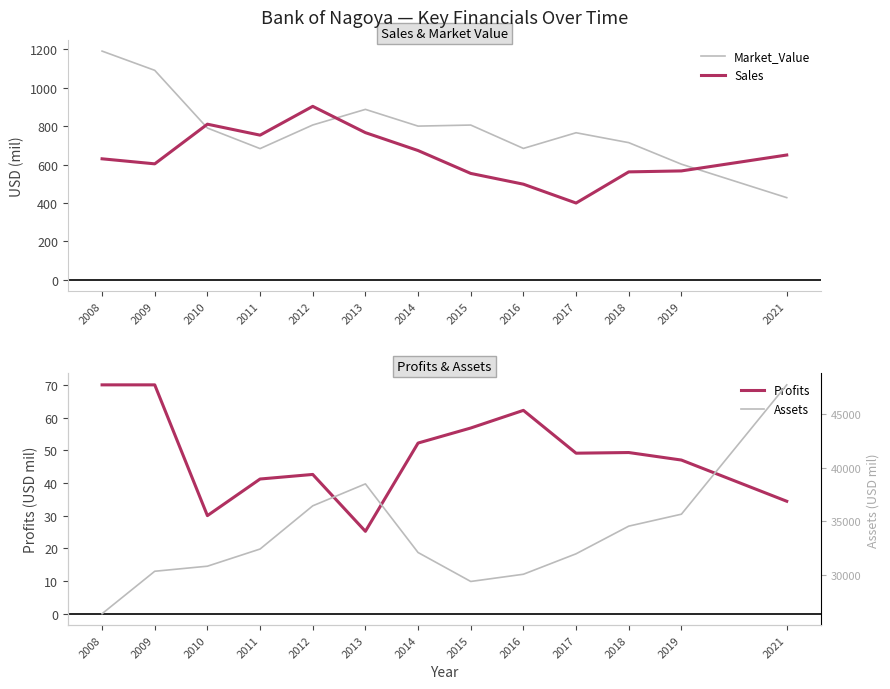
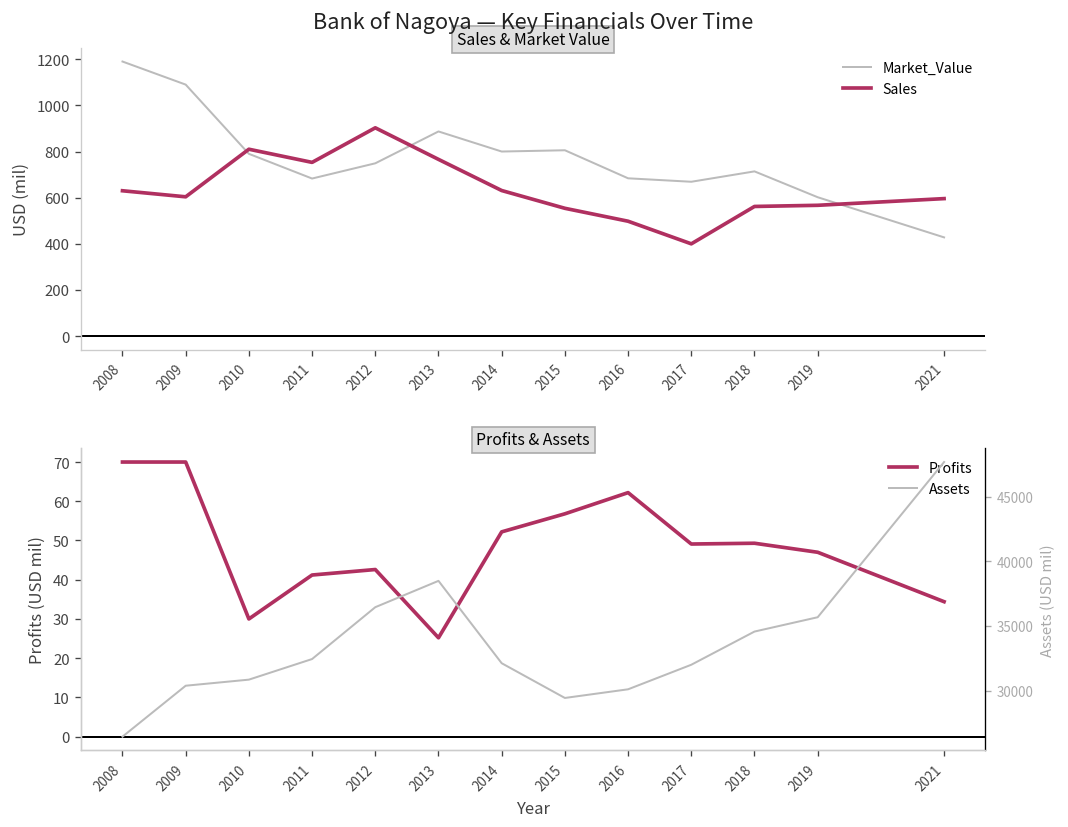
  {
    "Bank of Nagoya — Key Financials Over Time": {
      "Market_Value": {
        "2008": 1190,
        "2009": 1090,
        "2010": 790,
        "2011": 680,
-       "2012": 810,
+       "2012": 750,
        "2013": 890,
        "2014": 800,
        "2015": 810,
        "2016": 680,
-       "2017": 770,
+       "2017": 670,
        "2018": 710,
        "2019": 600,
        "2021": 430
      },
      "Sales": {
        "2008": 630,
        "2009": 600,
        "2010": 810,
        "2011": 750,
        "2012": 900,
        "2013": 770,
-       "2014": 670,
+       "2014": 630,
        "2015": 550,
        "2016": 500,
        "2017": 400,
        "2018": 560,
        "2019": 570,
-       "2021": 650
+       "2021": 600
      }
    }
  }
